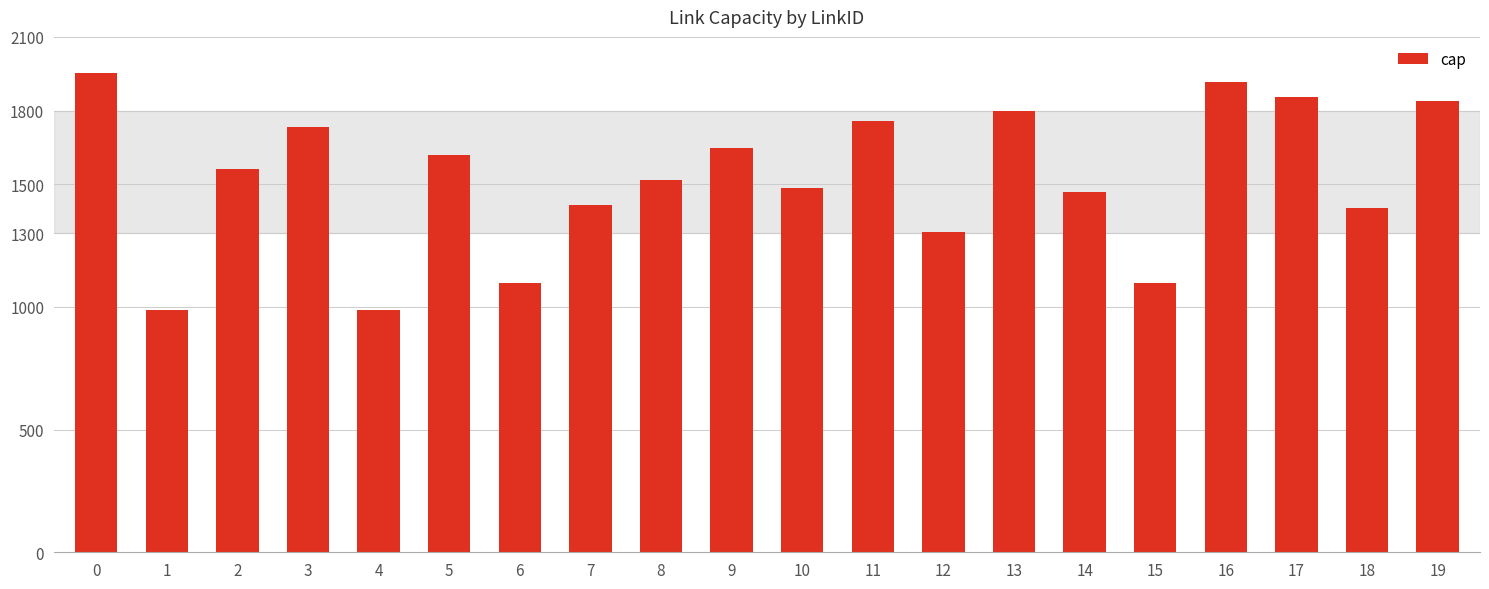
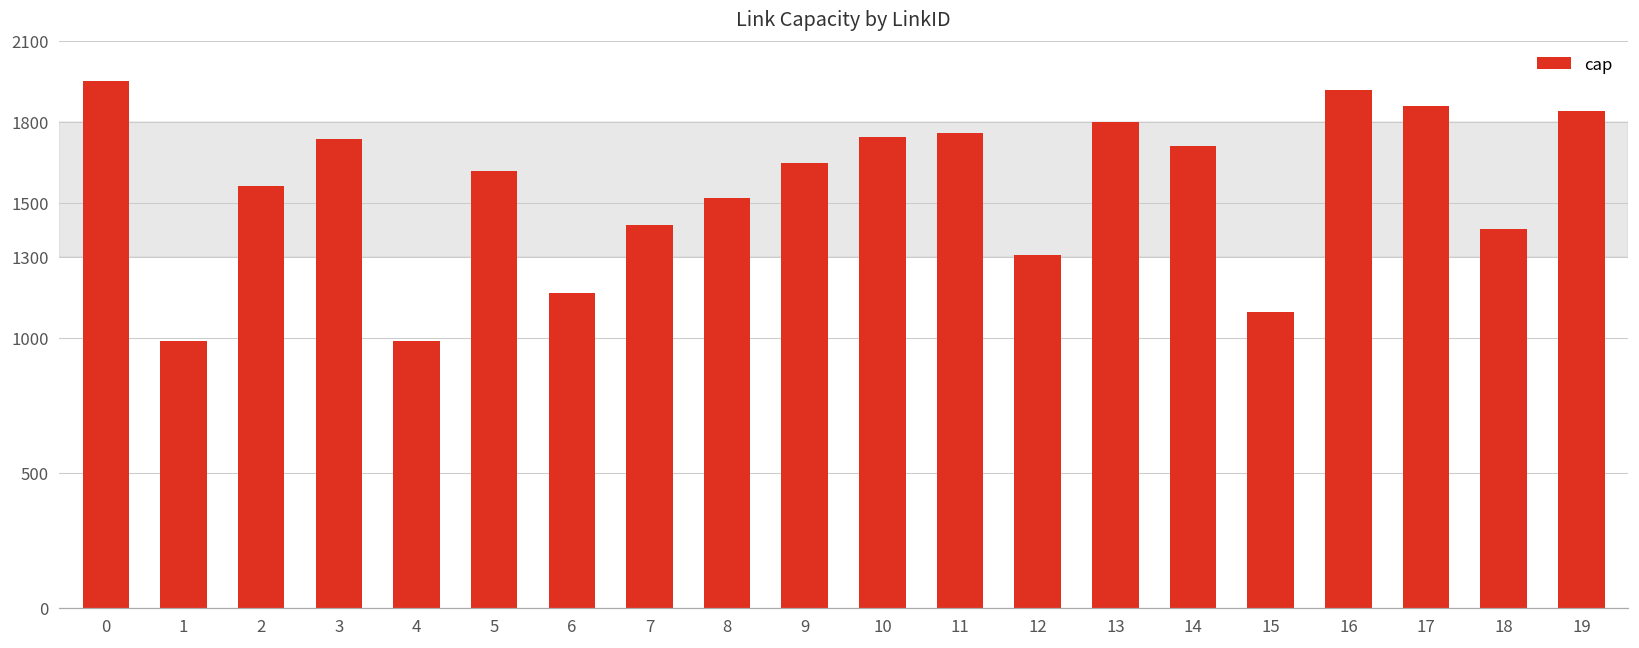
  {
    "0": 1950,
    "1": 990,
    "2": 1560,
    "3": 1730,
    "4": 990,
    "5": 1620,
-   "6": 1100,
+   "6": 1160,
    "7": 1420,
    "8": 1520,
    "9": 1650,
-   "10": 1480,
+   "10": 1740,
    "11": 1760,
    "12": 1310,
    "13": 1800,
-   "14": 1470,
+   "14": 1710,
    "15": 1100,
    "16": 1920,
    "17": 1860,
    "18": 1400,
    "19": 1840
  }
